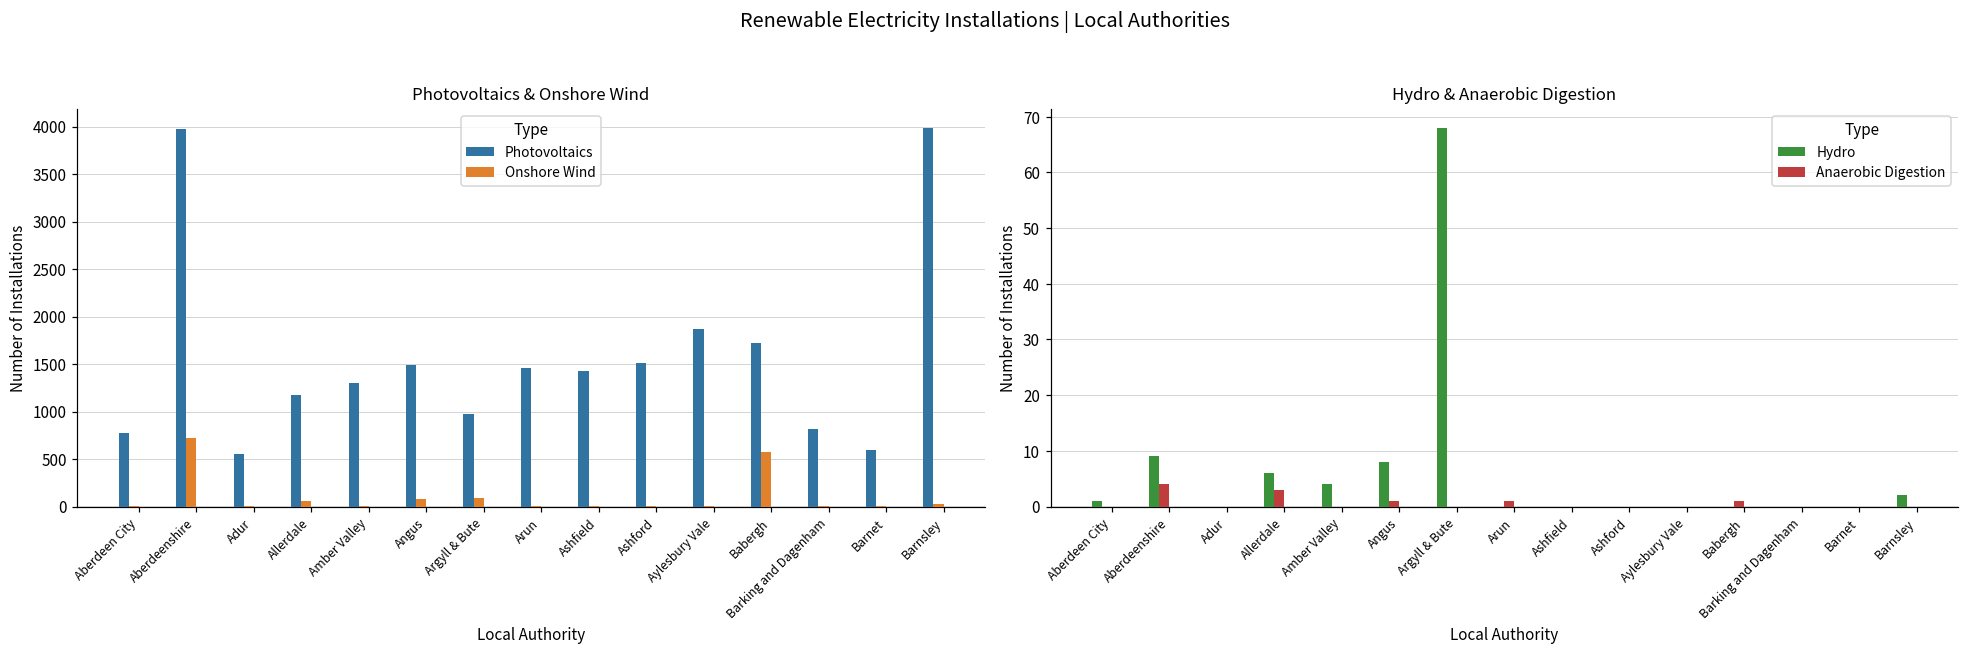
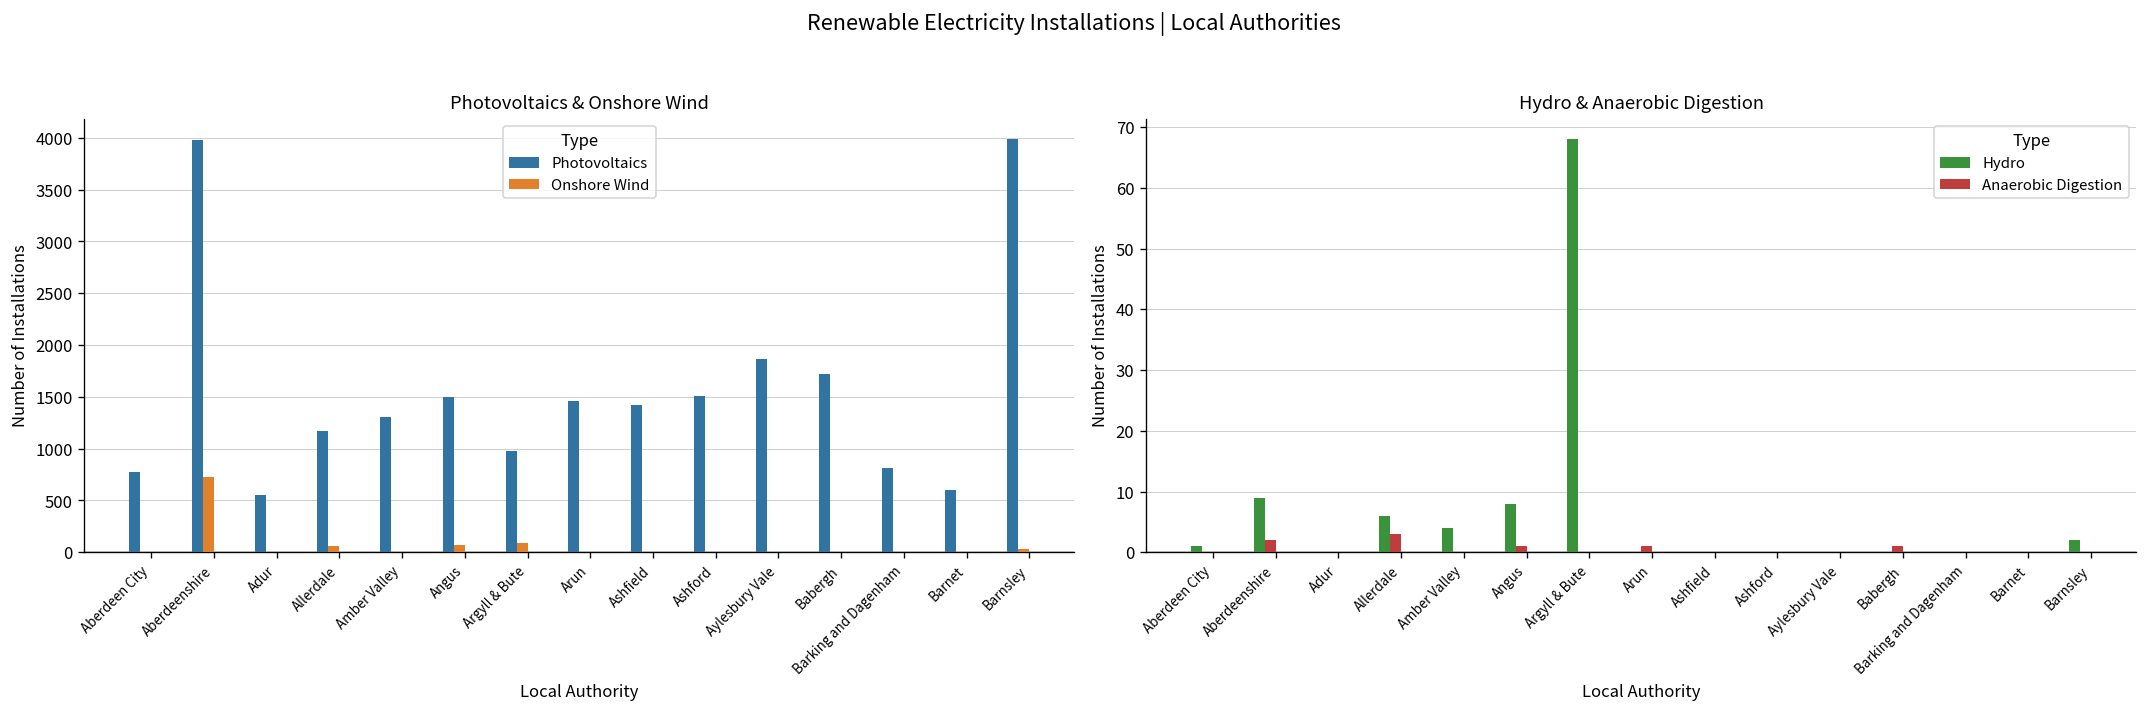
  {
    "Photovoltaics & Onshore Wind": {
      "Photovoltaics": {
        "Aberdeen City": 800,
        "Aberdeenshire": 4000,
        "Adur": 600,
        "Allerdale": 1200,
        "Amber Valley": 1300,
        "Angus": 1500,
        "Argyll & Bute": 1000,
        "Arun": 1500,
        "Ashfield": 1400,
        "Ashford": 1500,
        "Aylesbury Vale": 1900,
        "Babergh": 1700,
        "Barking and Dagenham": 800,
        "Barnet": 600,
        "Barnsley": 4000
      },
      "Onshore Wind": {
        "Aberdeenshire": 700,
        "Allerdale": 100,
        "Angus": 100,
        "Argyll & Bute": 100,
-       "Babergh": 600
+       "Babergh": 0
      }
    },
    "Hydro & Anaerobic Digestion": {
      "Hydro": {
        "Aberdeen City": 1,
        "Aberdeenshire": 9,
        "Adur": 0,
        "Allerdale": 6,
        "Amber Valley": 4,
        "Angus": 8,
        "Argyll & Bute": 68,
        "Arun": 0,
        "Ashfield": 0,
        "Ashford": 0,
        "Aylesbury Vale": 0,
        "Babergh": 0,
        "Barking and Dagenham": 0,
        "Barnet": 0,
        "Barnsley": 2
      },
      "Anaerobic Digestion": {
        "Aberdeen City": 0,
-       "Aberdeenshire": 4,
+       "Aberdeenshire": 2,
        "Adur": 0,
        "Allerdale": 3,
        "Amber Valley": 0,
        "Angus": 1,
        "Argyll & Bute": 0,
        "Arun": 1,
        "Ashfield": 0,
        "Ashford": 0,
        "Aylesbury Vale": 0,
        "Babergh": 1,
        "Barking and Dagenham": 0,
        "Barnet": 0,
        "Barnsley": 0
      }
    }
  }
